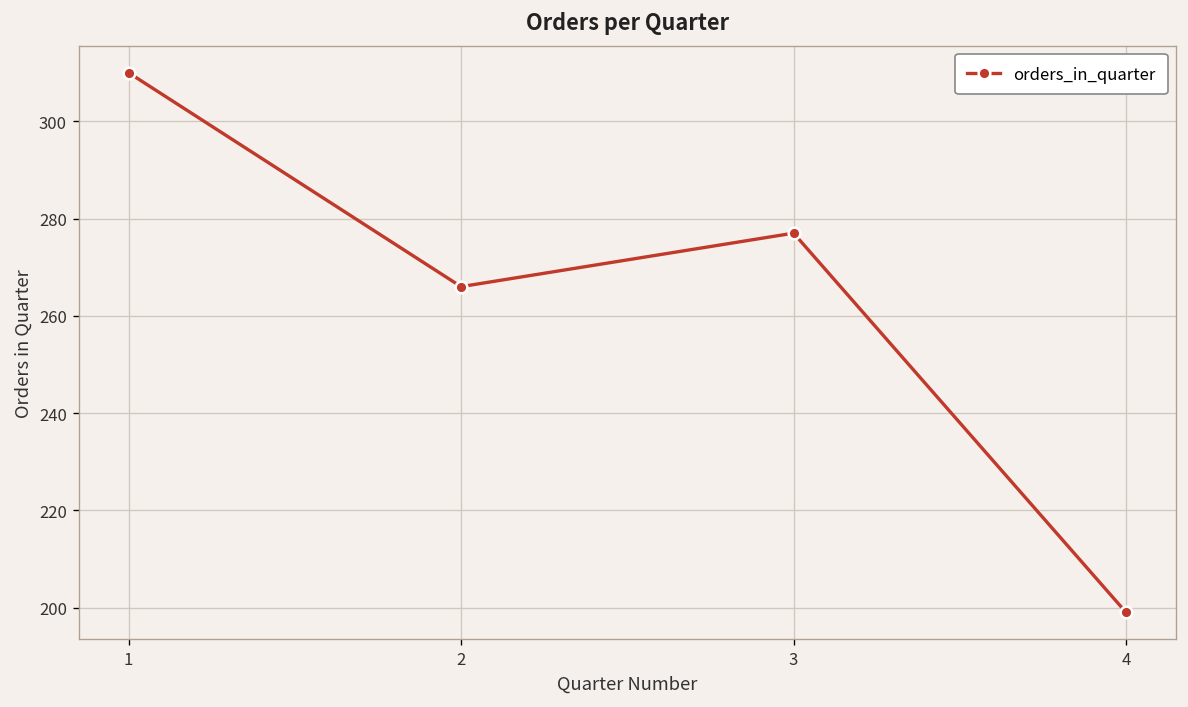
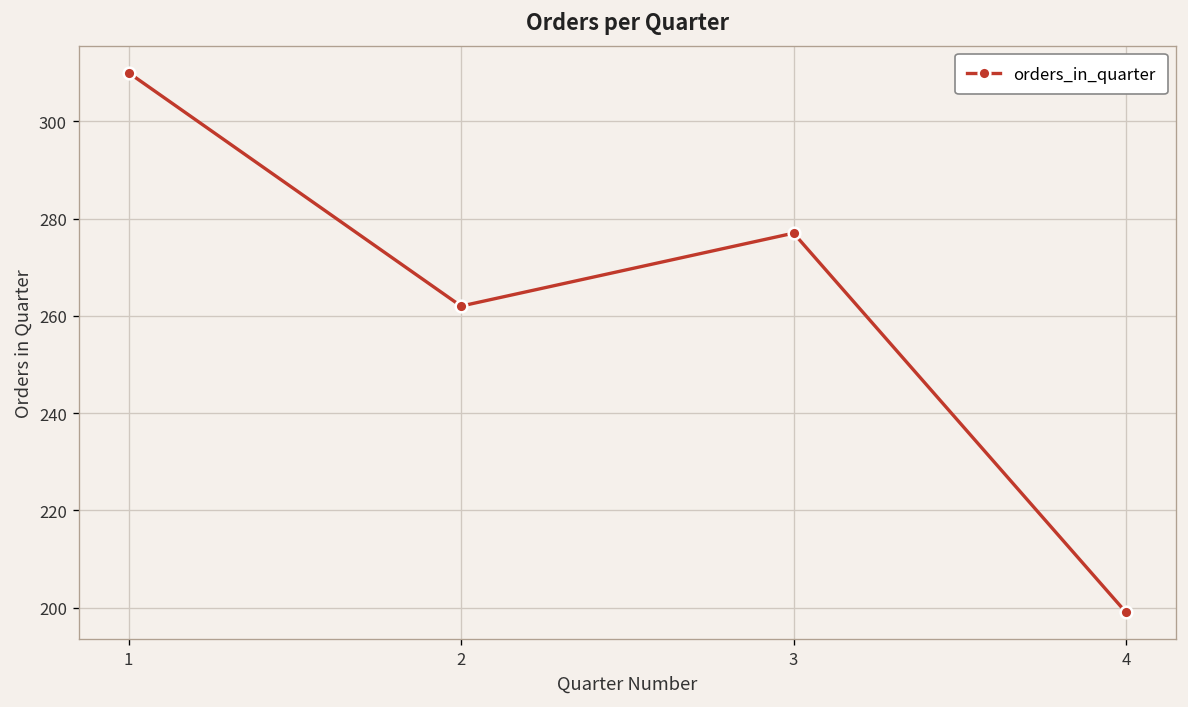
  {
    "1": 310,
-   "2": 266,
+   "2": 262,
    "3": 277,
    "4": 199
  }
